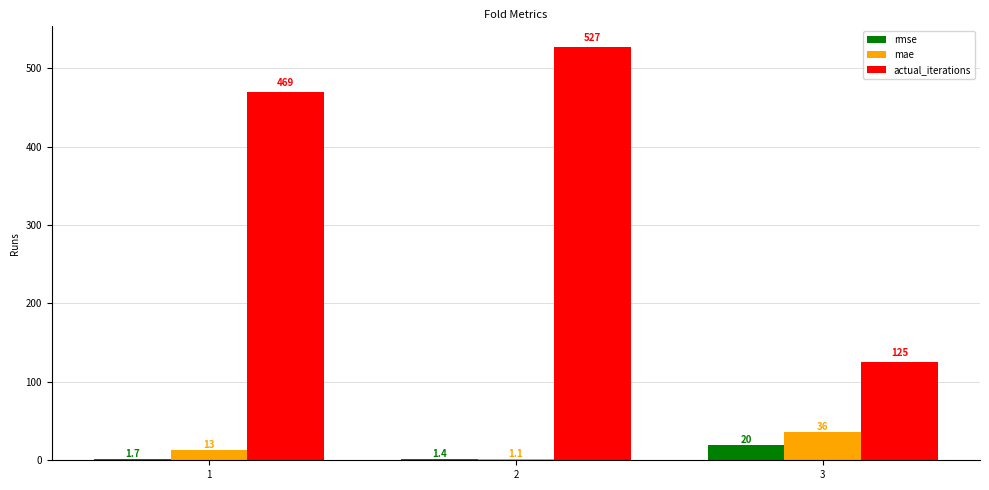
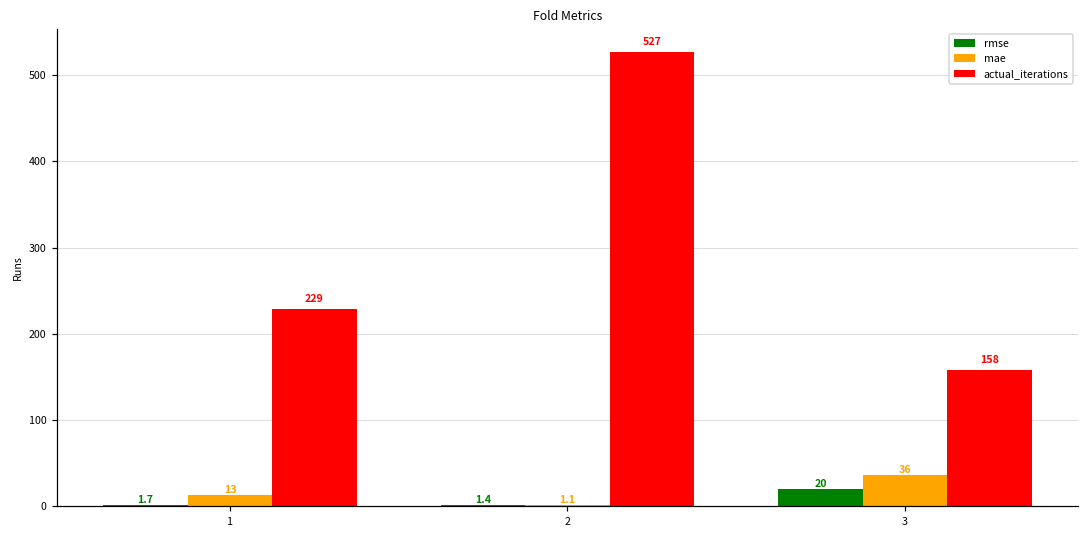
  {
    "rmse": {
      "1": 1.7,
      "2": 1.4,
      "3": 20
    },
    "mae": {
      "1": 13,
      "2": 1.1,
      "3": 36
    },
    "actual_iterations": {
-     "1": 469,
+     "1": 229,
      "2": 527,
-     "3": 125
+     "3": 158
    }
  }
